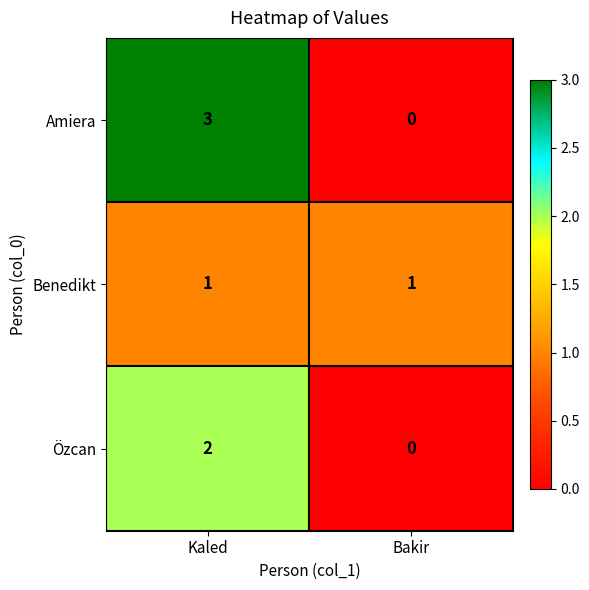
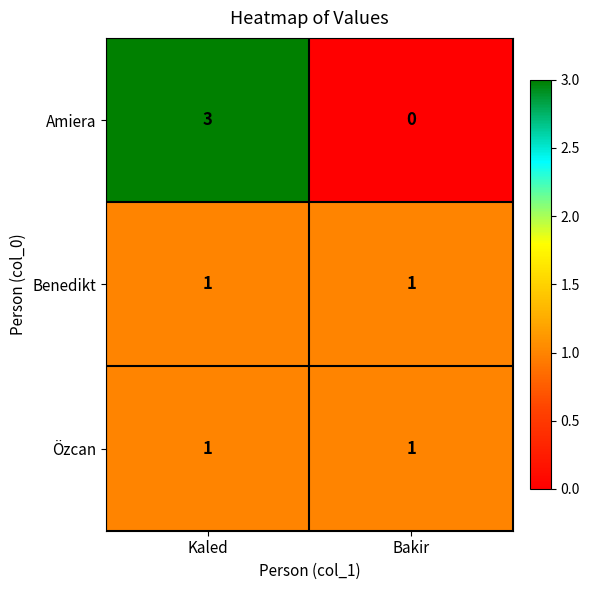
  {
    "Amiera": {
      "Kaled": 3,
      "Bakir": 0
    },
    "Benedikt": {
      "Kaled": 1,
      "Bakir": 1
    },
    "Özcan": {
-     "Kaled": 2,
-     "Bakir": 0
+     "Kaled": 1,
+     "Bakir": 1
    }
  }
